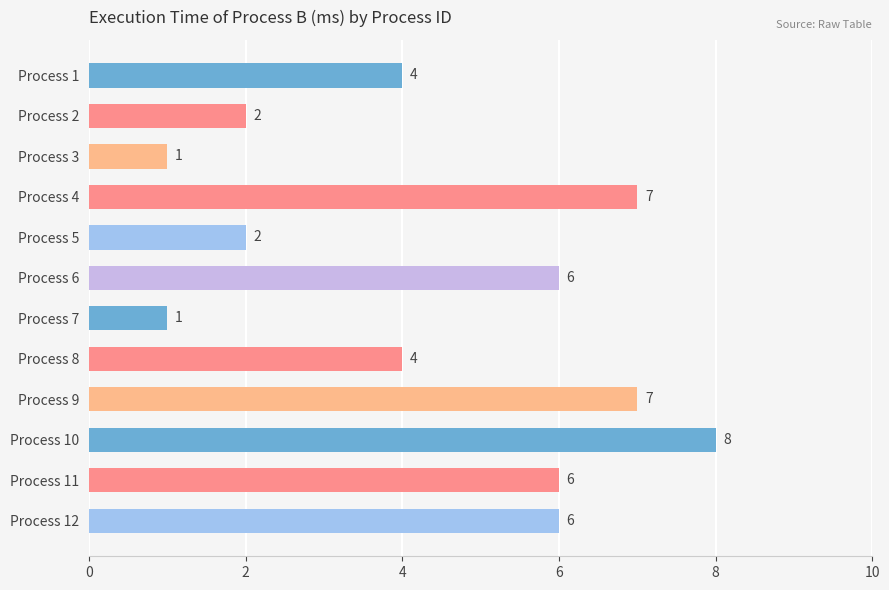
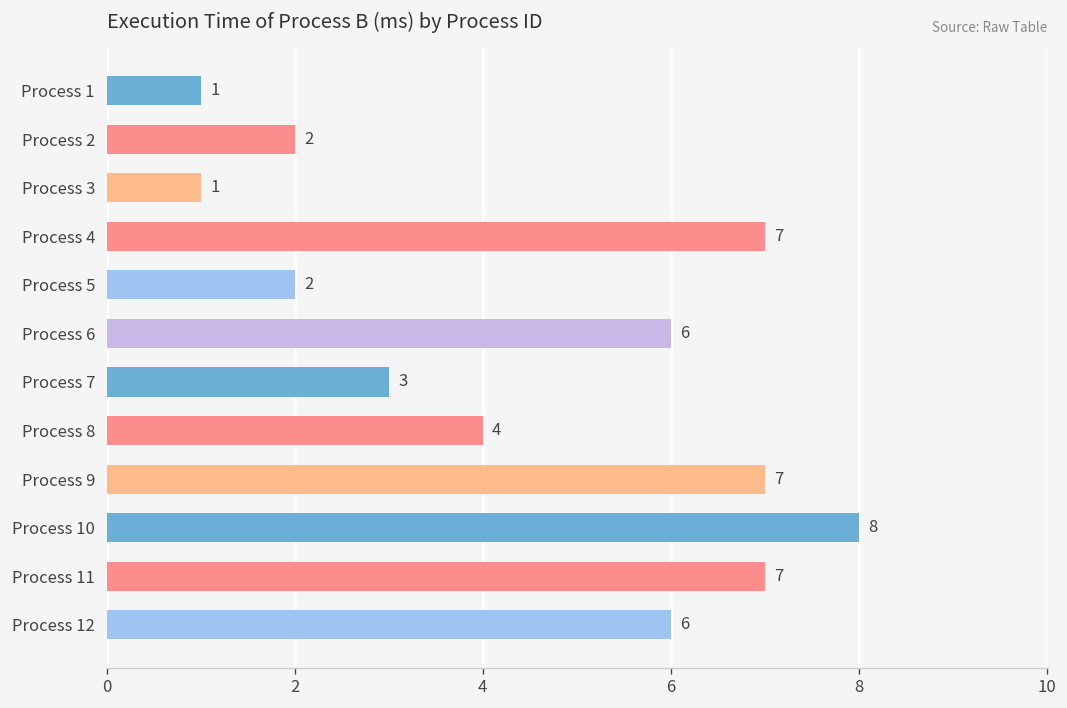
  {
-   "Process 1": 4,
+   "Process 1": 1,
    "Process 2": 2,
    "Process 3": 1,
    "Process 4": 7,
    "Process 5": 2,
    "Process 6": 6,
-   "Process 7": 1,
+   "Process 7": 3,
    "Process 8": 4,
    "Process 9": 7,
    "Process 10": 8,
-   "Process 11": 6,
+   "Process 11": 7,
    "Process 12": 6
  }
